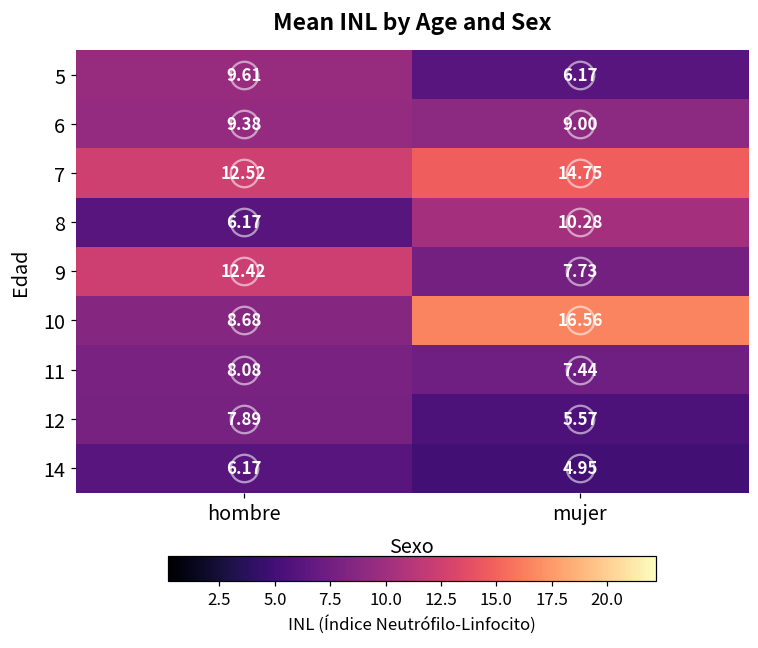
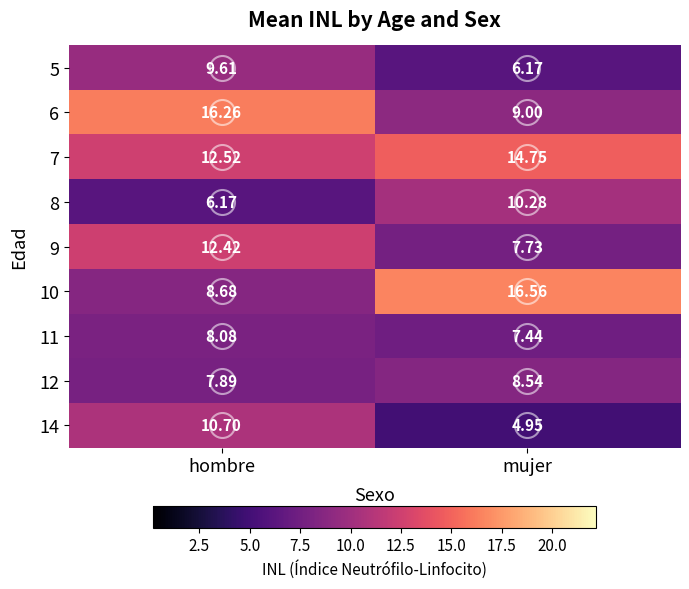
  {
    "6": {
-     "hombre": 9.38
+     "hombre": 16.26
    },
    "12": {
-     "mujer": 5.57
+     "mujer": 8.54
    },
    "14": {
-     "hombre": 6.17
+     "hombre": 10.70
    }
  }
